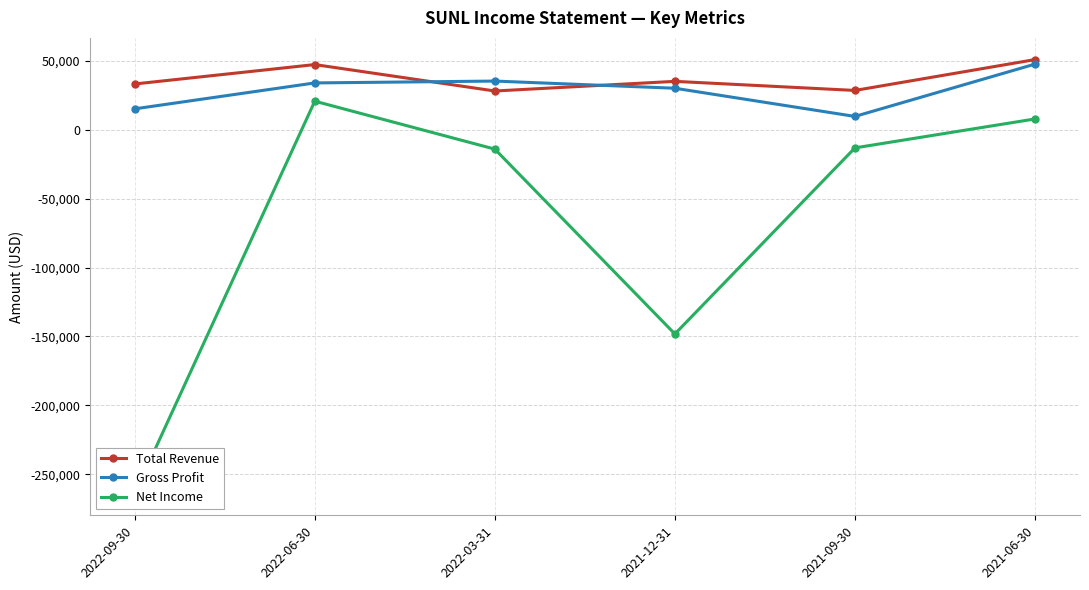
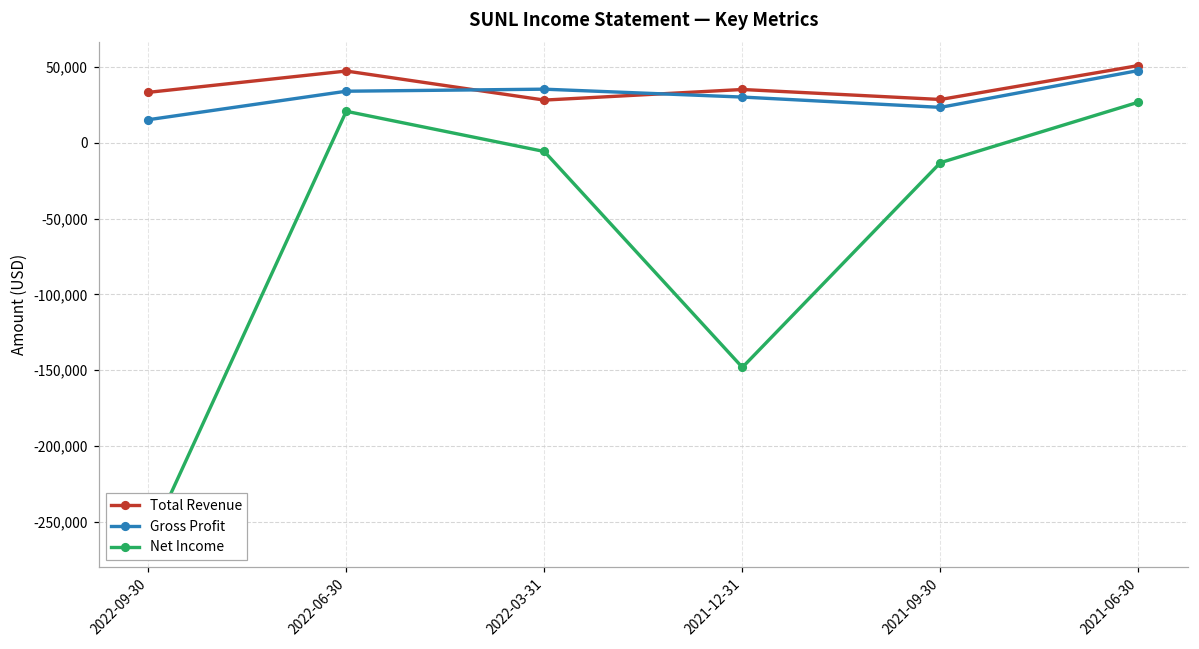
  {
    "Total Revenue": {
      "2022-09-30": "33,000",
      "2022-06-30": "47,000",
      "2022-03-31": "28,000",
      "2021-12-31": "35,000",
      "2021-09-30": "29,000",
      "2021-06-30": "51,000"
    },
    "Gross Profit": {
      "2022-09-30": "15,000",
      "2022-06-30": "34,000",
      "2022-03-31": "35,000",
      "2021-12-31": "30,000",
-     "2021-09-30": "10,000",
+     "2021-09-30": "23,000",
      "2021-06-30": "48,000"
    },
    "Net Income": {
      "2022-06-30": "21,000",
-     "2022-03-31": "-14,000",
+     "2022-03-31": "-6,000",
      "2021-12-31": "-148,000",
      "2021-09-30": "-13,000",
-     "2021-06-30": "8,000"
+     "2021-06-30": "27,000"
    }
  }
